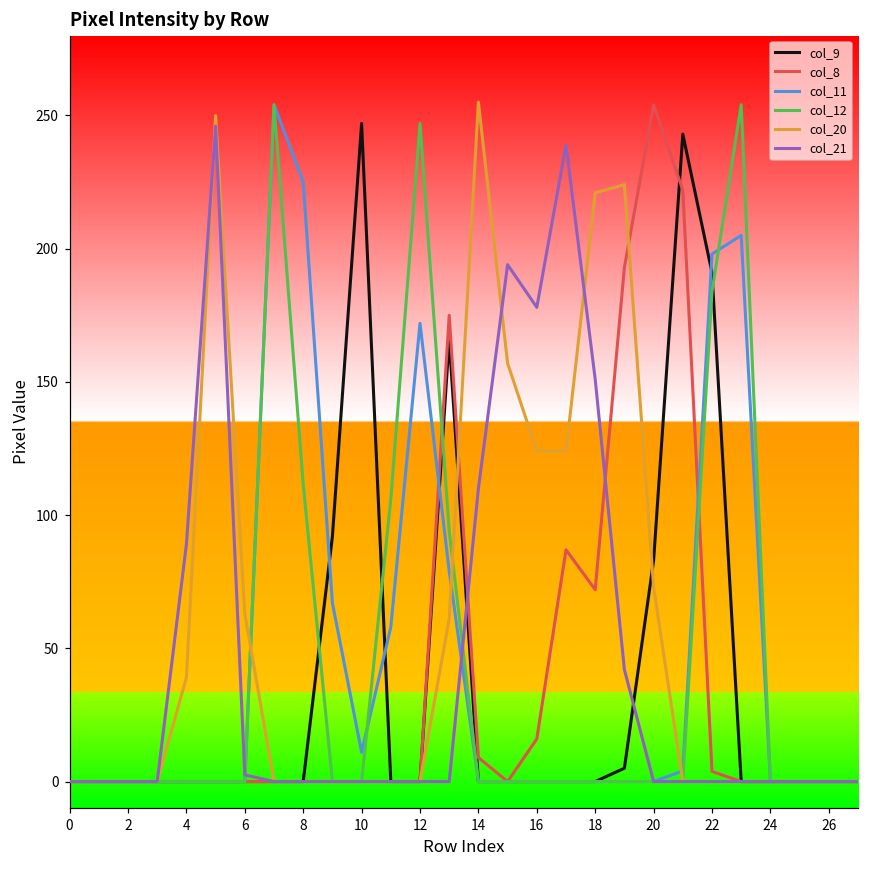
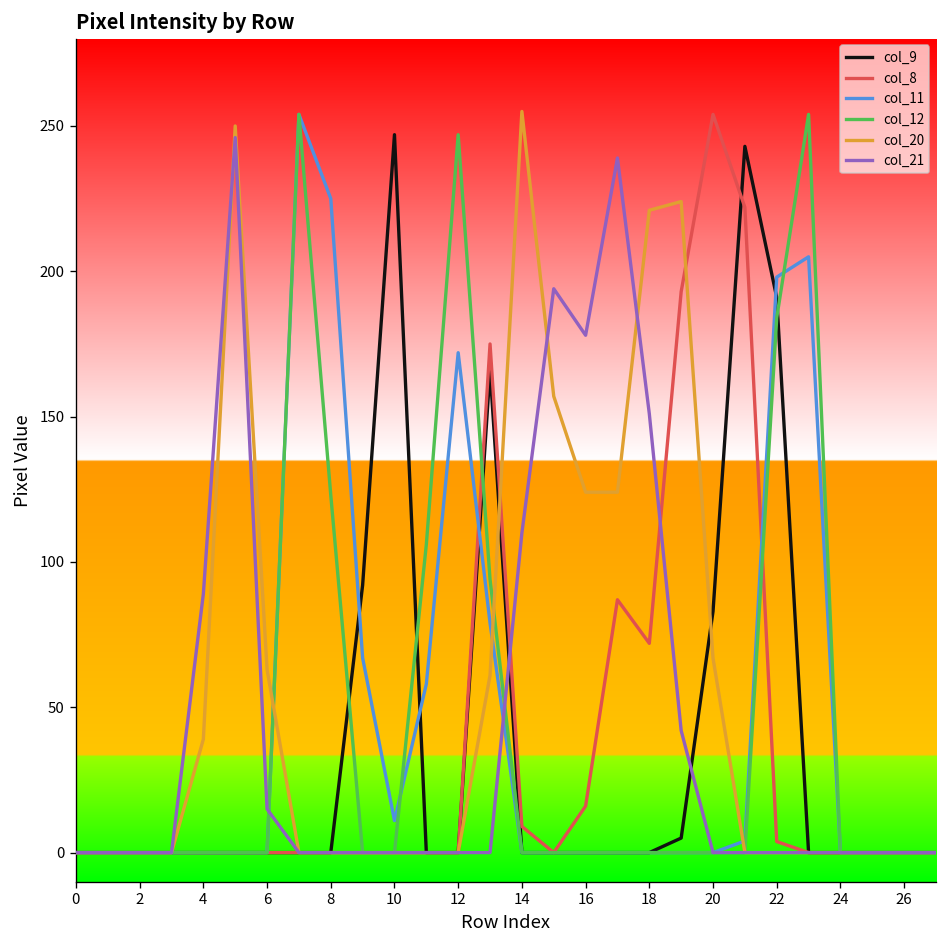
  {
    "col_9": {
      "10": 247,
      "20": 83,
      "22": 191
    },
    "col_8": {
      "14": 9,
      "16": 16,
      "18": 72,
      "20": 254,
      "22": 4
    },
    "col_11": {
      "8": 225,
      "10": 11,
      "12": 172,
      "22": 198
    },
    "col_12": {
-     "8": 112,
+     "8": 123,
      "12": 247,
      "22": 184
    },
    "col_20": {
      "4": 39,
      "6": 63,
      "14": 255,
      "16": 124,
      "18": 221,
-     "20": 73
+     "20": 67
    },
    "col_21": {
      "4": 89,
-     "6": 3,
+     "6": 15,
      "14": 110,
      "16": 178,
      "18": 151
    }
  }
